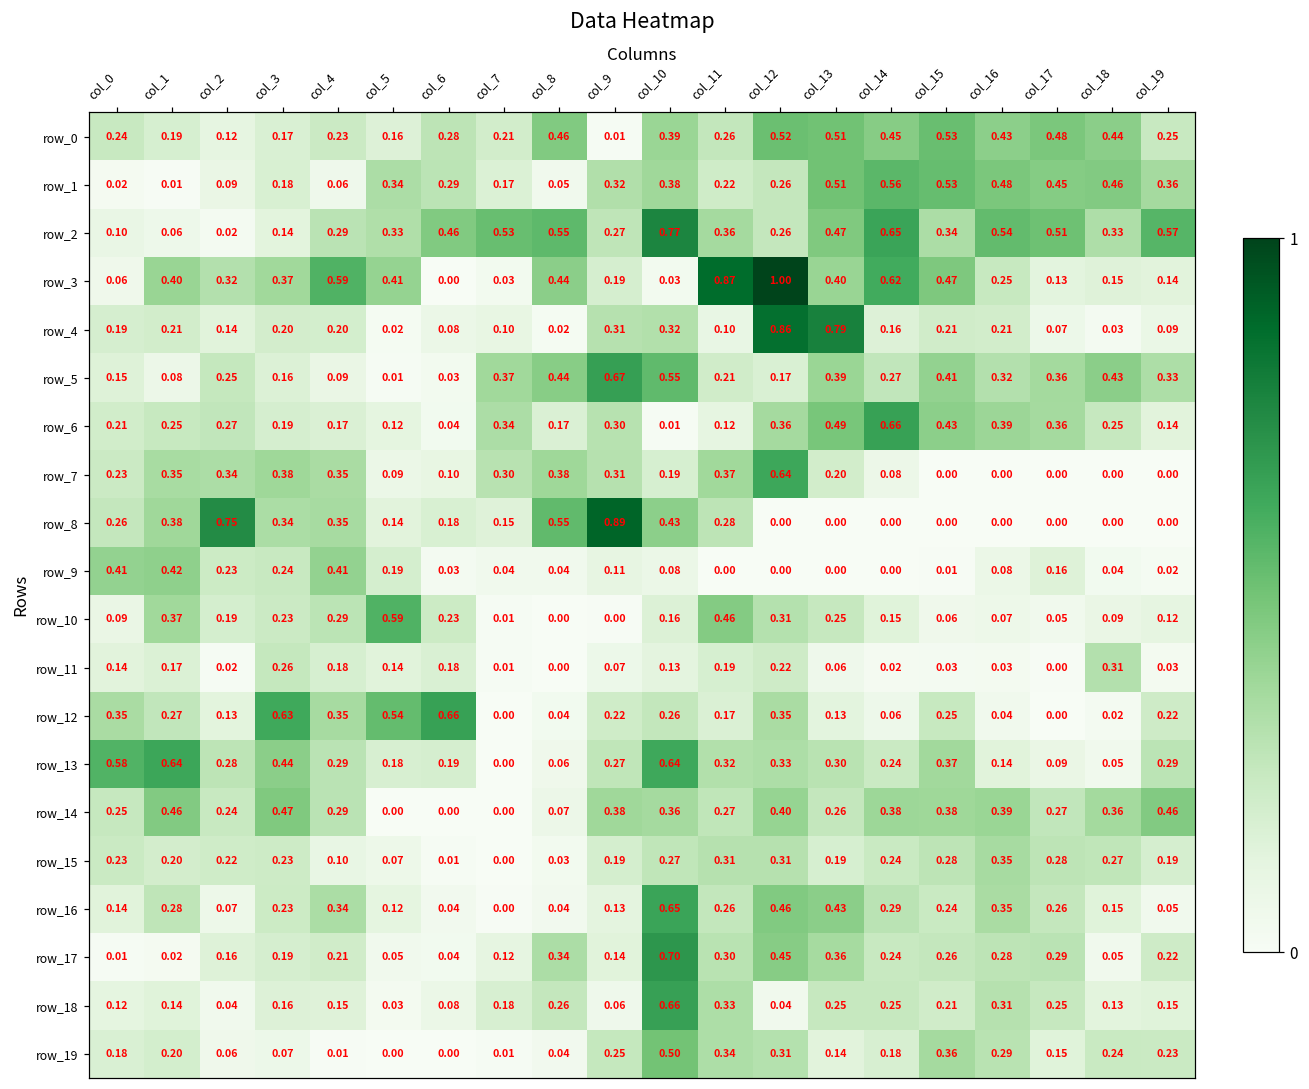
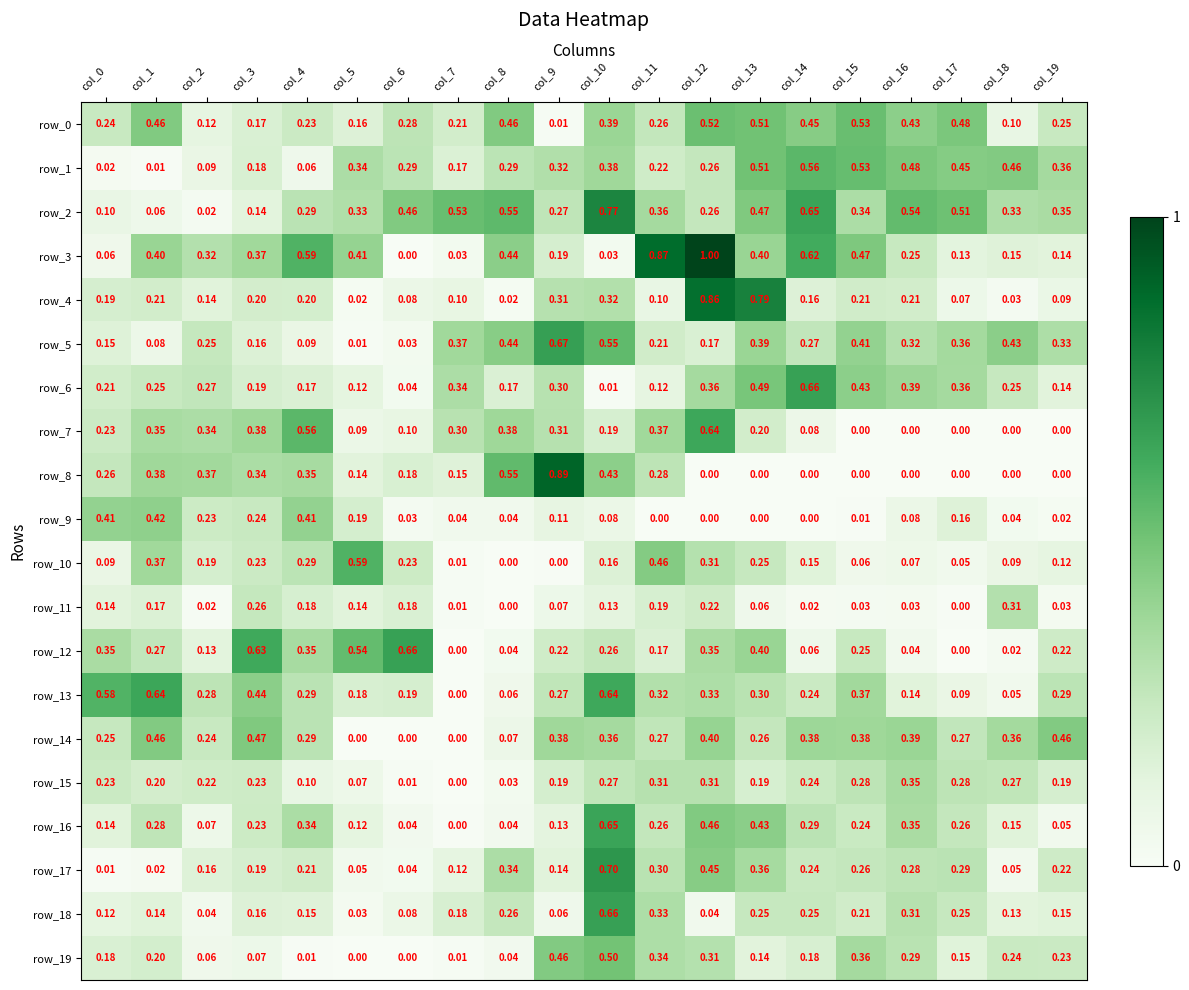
  {
    "row_0": {
      "col_0": 0.24,
-     "col_1": 0.19,
+     "col_1": 0.46,
      "col_2": 0.12,
      "col_3": 0.17,
      "col_4": 0.23,
      "col_5": 0.16,
      "col_6": 0.28,
      "col_7": 0.21,
      "col_8": 0.46,
      "col_9": 0.01,
      "col_10": 0.39,
      "col_11": 0.26,
      "col_12": 0.52,
      "col_13": 0.51,
      "col_14": 0.45,
      "col_15": 0.53,
      "col_16": 0.43,
      "col_17": 0.48,
-     "col_18": 0.44,
+     "col_18": 0.10,
      "col_19": 0.25
    },
    "row_1": {
      "col_0": 0.02,
      "col_1": 0.01,
      "col_2": 0.09,
      "col_3": 0.18,
      "col_4": 0.06,
      "col_5": 0.34,
      "col_6": 0.29,
      "col_7": 0.17,
-     "col_8": 0.05,
+     "col_8": 0.29,
      "col_9": 0.32,
      "col_10": 0.38,
      "col_11": 0.22,
      "col_12": 0.26,
      "col_13": 0.51,
      "col_14": 0.56,
      "col_15": 0.53,
      "col_16": 0.48,
      "col_17": 0.45,
      "col_18": 0.46,
      "col_19": 0.36
    },
    "row_2": {
      "col_0": 0.10,
      "col_1": 0.06,
      "col_2": 0.02,
      "col_3": 0.14,
      "col_4": 0.29,
      "col_5": 0.33,
      "col_6": 0.46,
      "col_7": 0.53,
      "col_8": 0.55,
      "col_9": 0.27,
      "col_10": 0.77,
      "col_11": 0.36,
      "col_12": 0.26,
      "col_13": 0.47,
      "col_14": 0.65,
      "col_15": 0.34,
      "col_16": 0.54,
      "col_17": 0.51,
      "col_18": 0.33,
-     "col_19": 0.57
+     "col_19": 0.35
    },
    "row_7": {
      "col_0": 0.23,
      "col_1": 0.35,
      "col_2": 0.34,
      "col_3": 0.38,
-     "col_4": 0.35,
+     "col_4": 0.56,
      "col_5": 0.09,
      "col_6": 0.10,
      "col_7": 0.30,
      "col_8": 0.38,
      "col_9": 0.31,
      "col_10": 0.19,
      "col_11": 0.37,
      "col_12": 0.64,
      "col_13": 0.20,
      "col_14": 0.08,
      "col_15": 0.00,
      "col_16": 0.00,
      "col_17": 0.00,
      "col_18": 0.00,
      "col_19": 0.00
    },
    "row_8": {
      "col_0": 0.26,
      "col_1": 0.38,
-     "col_2": 0.75,
+     "col_2": 0.37,
      "col_3": 0.34,
      "col_4": 0.35,
      "col_5": 0.14,
      "col_6": 0.18,
      "col_7": 0.15,
      "col_8": 0.55,
      "col_9": 0.89,
      "col_10": 0.43,
      "col_11": 0.28,
      "col_12": 0.00,
      "col_13": 0.00,
      "col_14": 0.00,
      "col_15": 0.00,
      "col_16": 0.00,
      "col_17": 0.00,
      "col_18": 0.00,
      "col_19": 0.00
    },
    "row_12": {
      "col_0": 0.35,
      "col_1": 0.27,
      "col_2": 0.13,
      "col_3": 0.63,
      "col_4": 0.35,
      "col_5": 0.54,
      "col_6": 0.66,
      "col_7": 0.00,
      "col_8": 0.04,
      "col_9": 0.22,
      "col_10": 0.26,
      "col_11": 0.17,
      "col_12": 0.35,
-     "col_13": 0.13,
+     "col_13": 0.40,
      "col_14": 0.06,
      "col_15": 0.25,
      "col_16": 0.04,
      "col_17": 0.00,
      "col_18": 0.02,
      "col_19": 0.22
    },
    "row_19": {
      "col_0": 0.18,
      "col_1": 0.20,
      "col_2": 0.06,
      "col_3": 0.07,
      "col_4": 0.01,
      "col_5": 0.00,
      "col_6": 0.00,
      "col_7": 0.01,
      "col_8": 0.04,
-     "col_9": 0.25,
+     "col_9": 0.46,
      "col_10": 0.50,
      "col_11": 0.34,
      "col_12": 0.31,
      "col_13": 0.14,
      "col_14": 0.18,
      "col_15": 0.36,
      "col_16": 0.29,
      "col_17": 0.15,
      "col_18": 0.24,
      "col_19": 0.23
    }
  }
